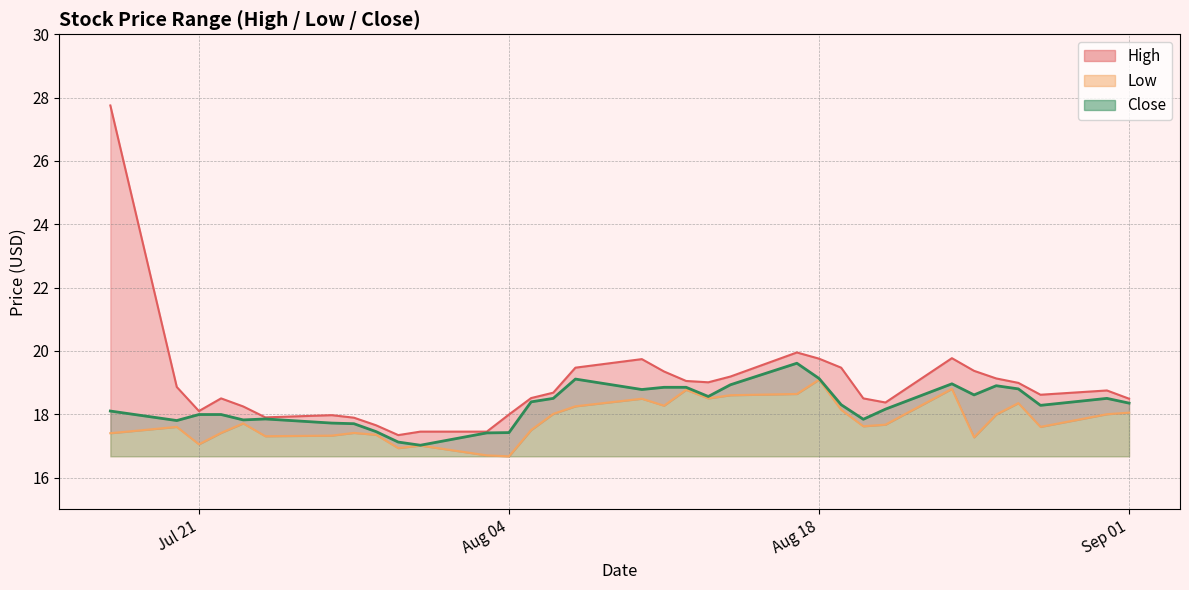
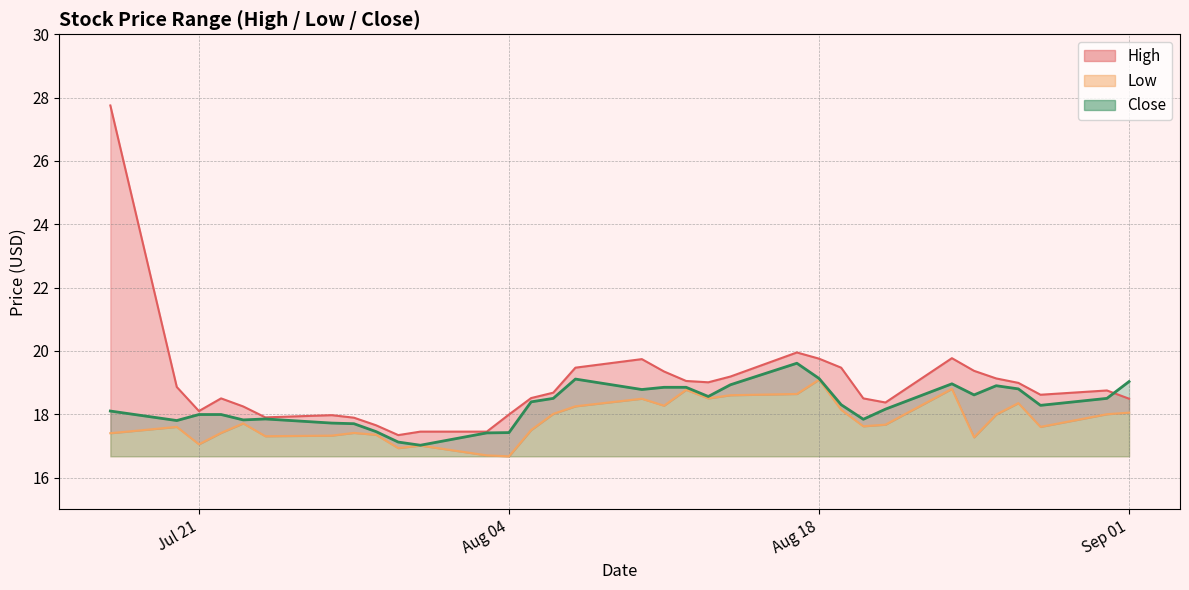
  {
    "Close": {
      "Jul 21": 18.0,
      "Aug 04": 17.4,
-     "Sep 01": 18.4
+     "Sep 01": 19.0
    }
  }
